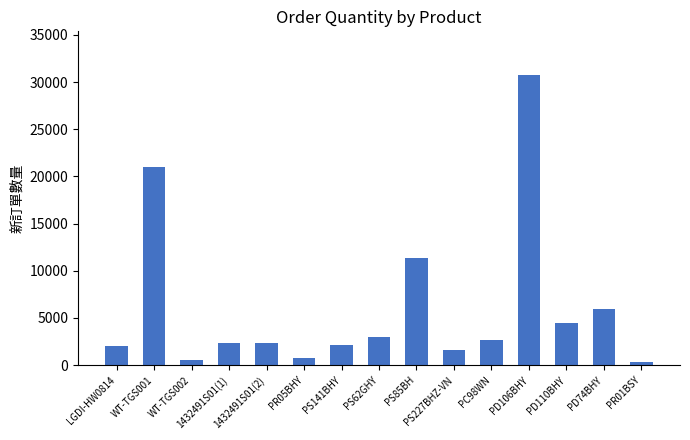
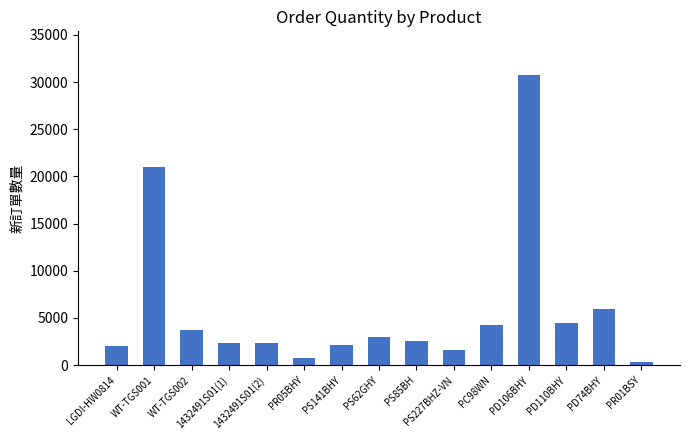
  {
    "LGDI-HW0814": 2000,
    "WT-TGS001": 21000,
-   "WT-TGS002": 1000,
+   "WT-TGS002": 4000,
    "1432491S01(1)": 2000,
    "1432491S01(2)": 2000,
    "PR05BHY": 1000,
    "PS141BHY": 2000,
    "PS62GHY": 3000,
-   "PS85BH": 11000,
+   "PS85BH": 3000,
    "PS227BHZ-VN": 2000,
-   "PC98WN": 3000,
+   "PC98WN": 4000,
    "PD106BHY": 31000,
    "PD110BHY": 5000,
    "PD74BHY": 6000,
    "PR01BSY": 0
  }
